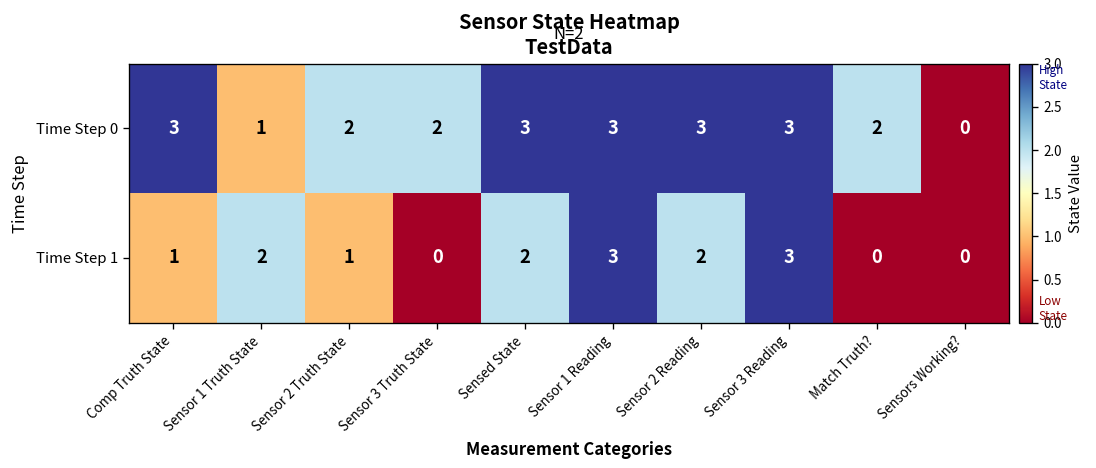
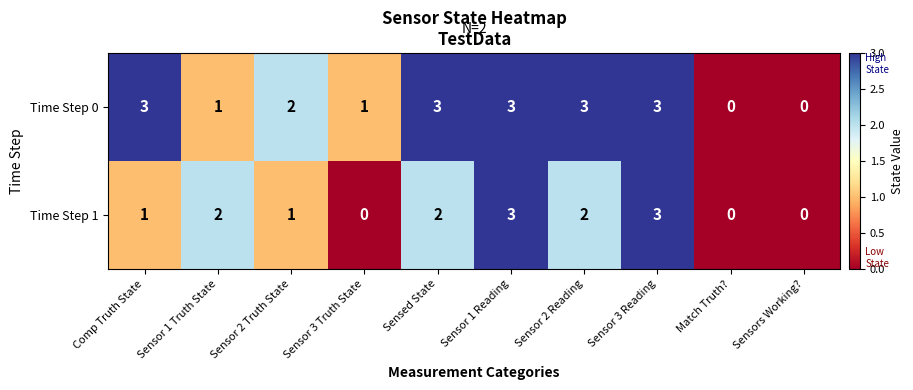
  {
    "Time Step 0": {
      "Comp Truth State": 3,
      "Sensor 1 Truth State": 1,
      "Sensor 2 Truth State": 2,
-     "Sensor 3 Truth State": 2,
+     "Sensor 3 Truth State": 1,
      "Sensed State": 3,
      "Sensor 1 Reading": 3,
      "Sensor 2 Reading": 3,
      "Sensor 3 Reading": 3,
-     "Match Truth?": 2,
+     "Match Truth?": 0,
      "Sensors Working?": 0
    },
    "Time Step 1": {
      "Comp Truth State": 1,
      "Sensor 1 Truth State": 2,
      "Sensor 2 Truth State": 1,
      "Sensor 3 Truth State": 0,
      "Sensed State": 2,
      "Sensor 1 Reading": 3,
      "Sensor 2 Reading": 2,
      "Sensor 3 Reading": 3,
      "Match Truth?": 0,
      "Sensors Working?": 0
    }
  }
